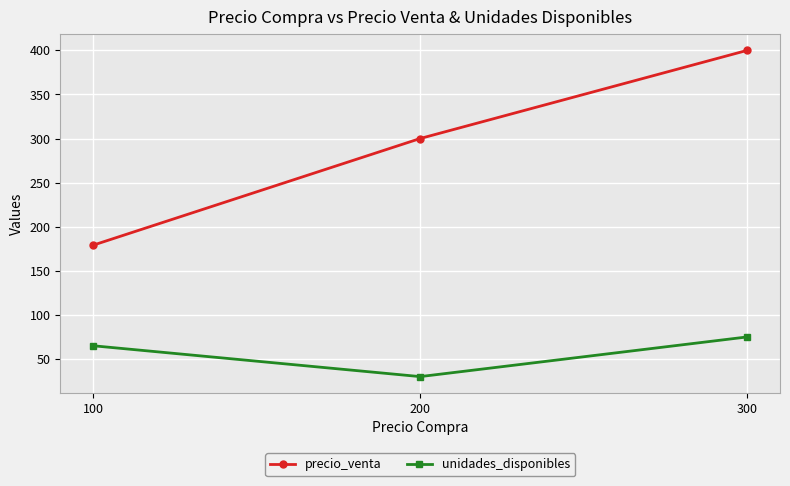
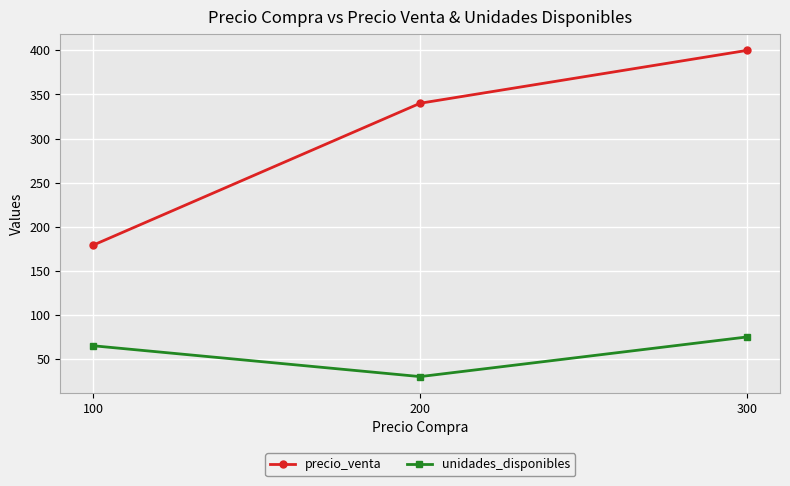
  {
    "precio_venta": {
      "100": 180,
-     "200": 300,
+     "200": 340,
      "300": 400
    },
    "unidades_disponibles": {
      "100": 70,
      "200": 30,
      "300": 80
    }
  }
